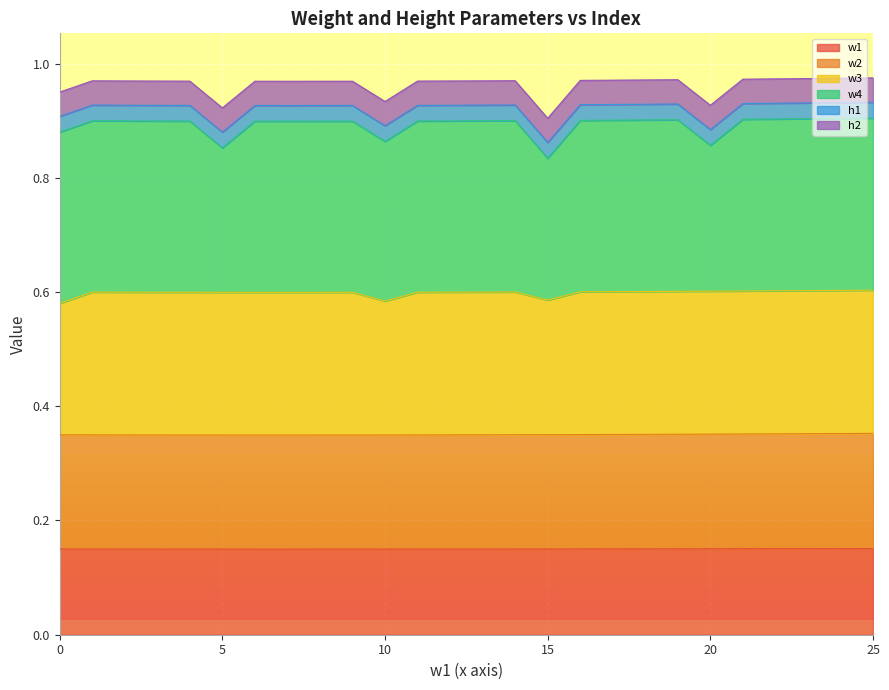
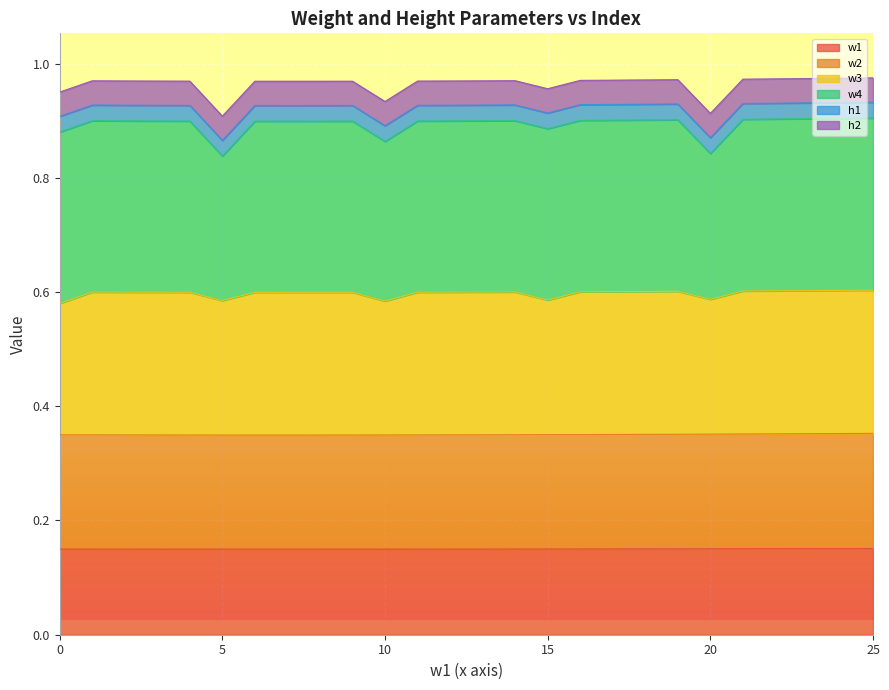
  {
    "w3": {
      "0": 0.23,
-     "5": 0.25,
+     "5": 0.24,
      "10": 0.23,
      "15": 0.24,
-     "20": 0.25,
+     "20": 0.24,
      "25": 0.25
    },
    "w4": {
      "0": 0.30,
      "5": 0.25,
      "10": 0.28,
-     "15": 0.25,
+     "15": 0.30,
      "20": 0.26,
      "25": 0.30
    },
    "h1": {
      "0": 0.03,
      "5": 0.03,
      "10": 0.03,
      "15": 0.03,
      "20": 0.03,
      "25": 0.03
    },
    "h2": {
      "0": 0.04,
      "5": 0.04,
      "10": 0.04,
      "15": 0.04,
      "20": 0.04,
      "25": 0.04
    }
  }
